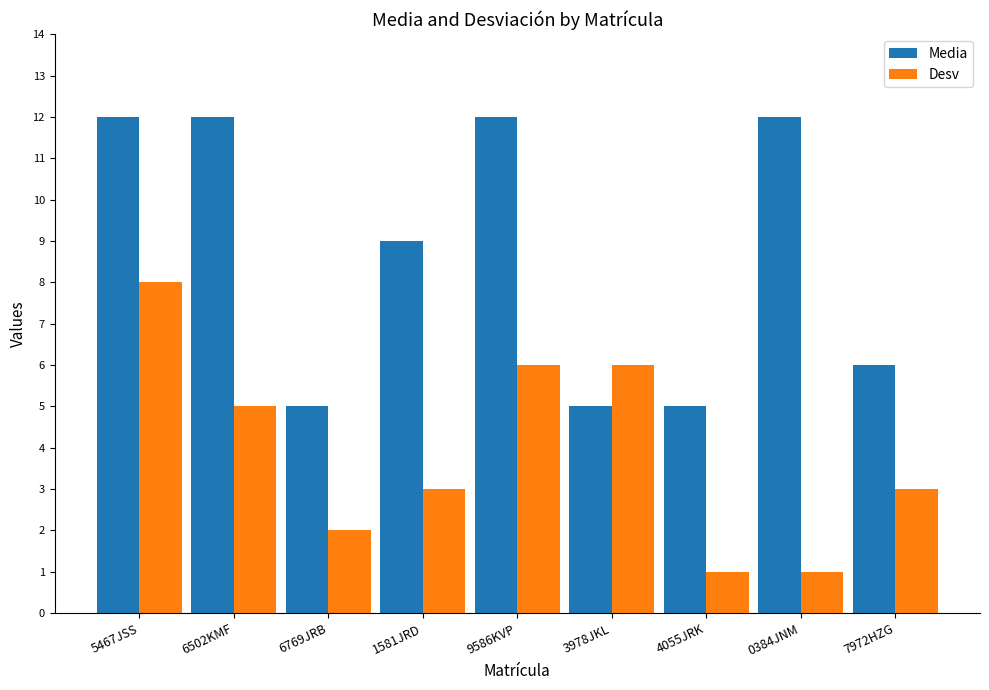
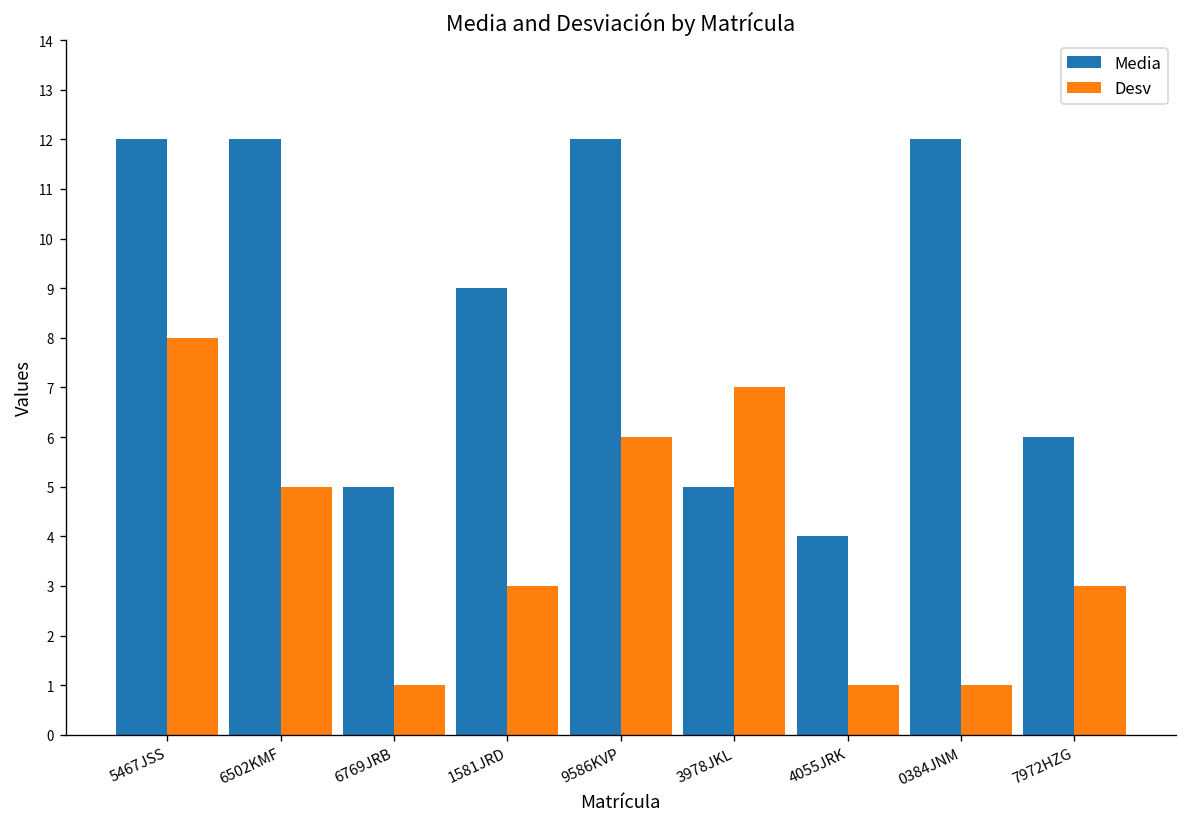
  {
    "Media": {
      "5467JSS": 12,
      "6502KMF": 12,
      "6769JRB": 5,
      "1581JRD": 9,
      "9586KVP": 12,
      "3978JKL": 5,
-     "4055JRK": 5,
+     "4055JRK": 4,
      "0384JNM": 12,
      "7972HZG": 6
    },
    "Desv": {
      "5467JSS": 8,
      "6502KMF": 5,
-     "6769JRB": 2,
+     "6769JRB": 1,
      "1581JRD": 3,
      "9586KVP": 6,
-     "3978JKL": 6,
+     "3978JKL": 7,
      "4055JRK": 1,
      "0384JNM": 1,
      "7972HZG": 3
    }
  }
